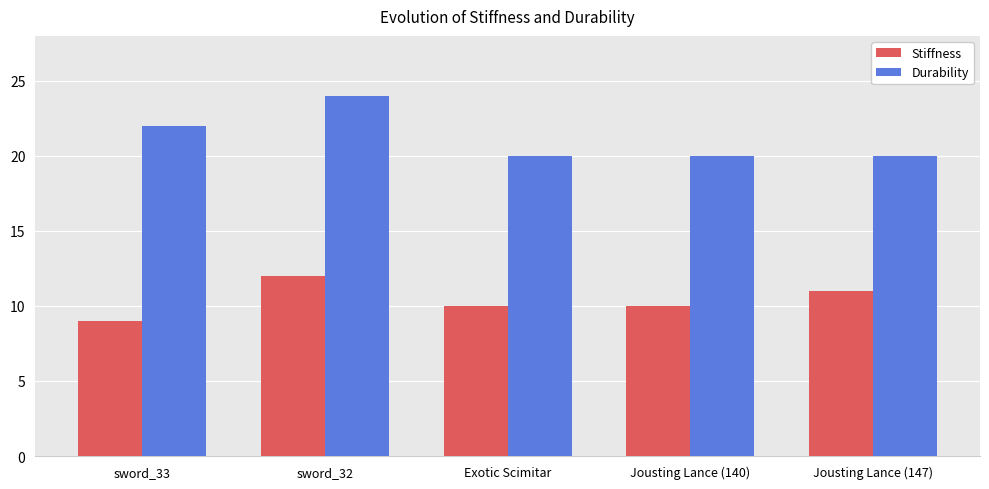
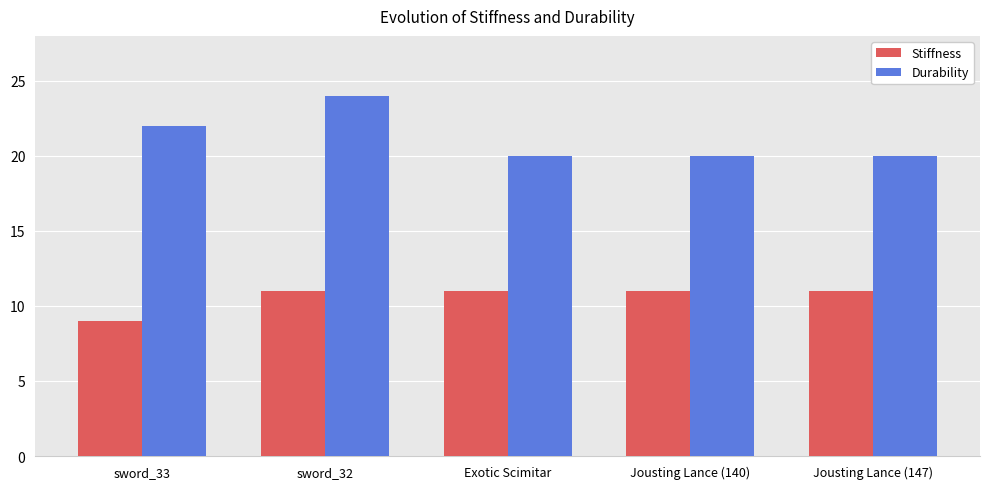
  {
    "Stiffness": {
      "sword_33": 9,
-     "sword_32": 12,
-     "Exotic Scimitar": 10,
-     "Jousting Lance (140)": 10,
+     "sword_32": 11,
+     "Exotic Scimitar": 11,
+     "Jousting Lance (140)": 11,
      "Jousting Lance (147)": 11
    },
    "Durability": {
      "sword_33": 22,
      "sword_32": 24,
      "Exotic Scimitar": 20,
      "Jousting Lance (140)": 20,
      "Jousting Lance (147)": 20
    }
  }
